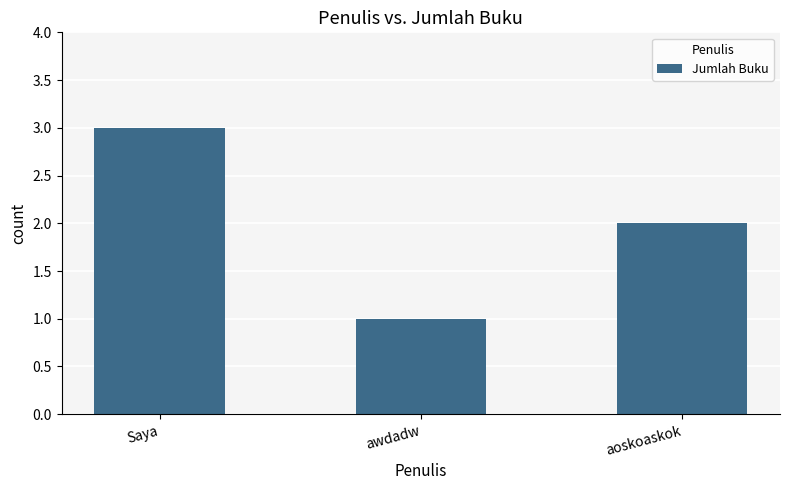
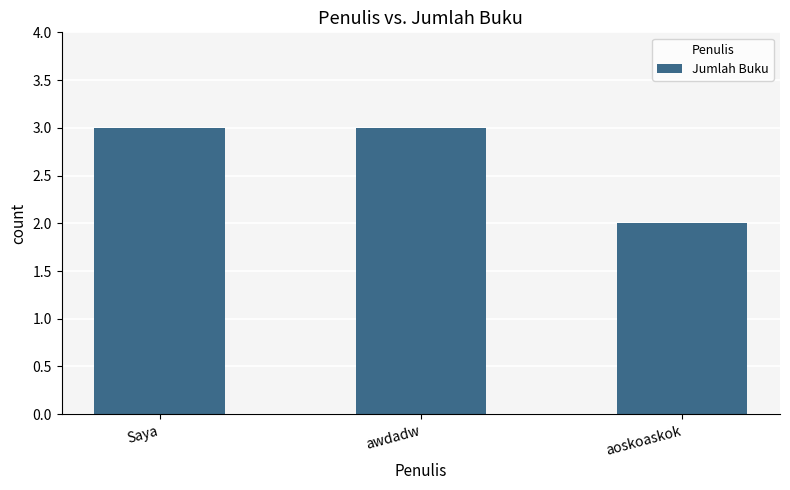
  {
    "Saya": 3,
-   "awdadw": 1,
+   "awdadw": 3,
    "aoskoaskok": 2
  }
